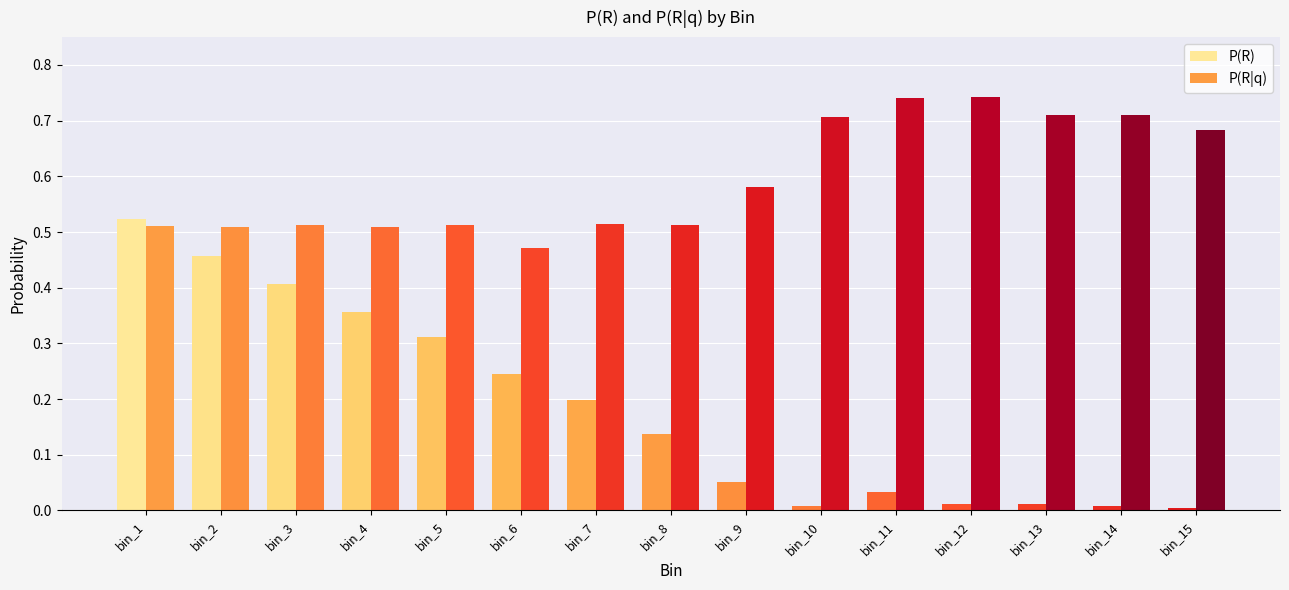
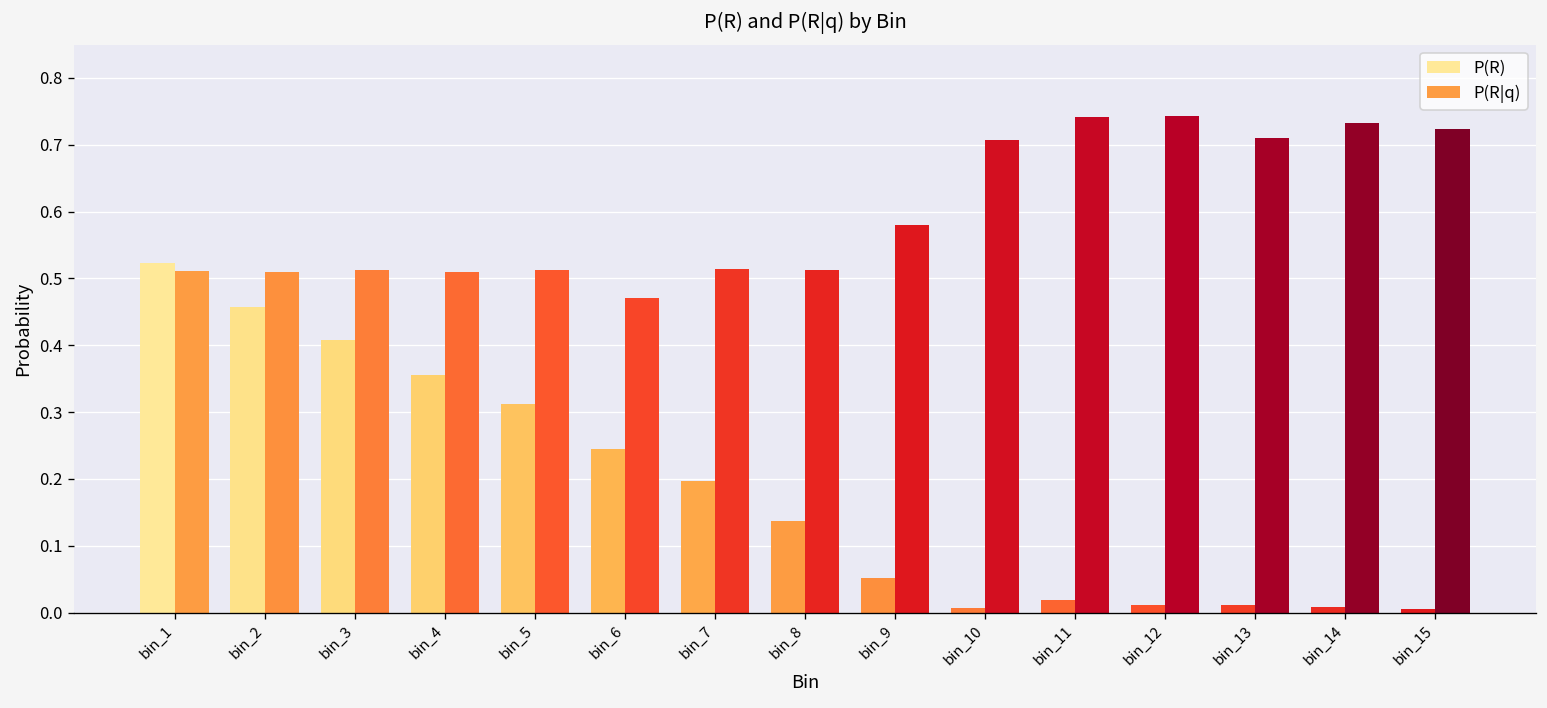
  {
    "P(R)": {
      "bin_1": 0.52,
      "bin_2": 0.46,
      "bin_3": 0.41,
      "bin_4": 0.36,
      "bin_5": 0.31,
      "bin_6": 0.24,
      "bin_7": 0.20,
      "bin_8": 0.14,
      "bin_9": 0.05,
      "bin_10": 0.01,
-     "bin_11": 0.03,
+     "bin_11": 0.02,
      "bin_12": 0.01,
      "bin_13": 0.01,
      "bin_14": 0.01,
      "bin_15": 0.01
    },
    "P(R|q)": {
      "bin_1": 0.51,
      "bin_2": 0.51,
      "bin_3": 0.51,
      "bin_4": 0.51,
      "bin_5": 0.51,
      "bin_6": 0.47,
      "bin_7": 0.51,
      "bin_8": 0.51,
      "bin_9": 0.58,
      "bin_10": 0.71,
      "bin_11": 0.74,
      "bin_12": 0.74,
      "bin_13": 0.71,
-     "bin_14": 0.71,
-     "bin_15": 0.68
+     "bin_14": 0.73,
+     "bin_15": 0.72
    }
  }
